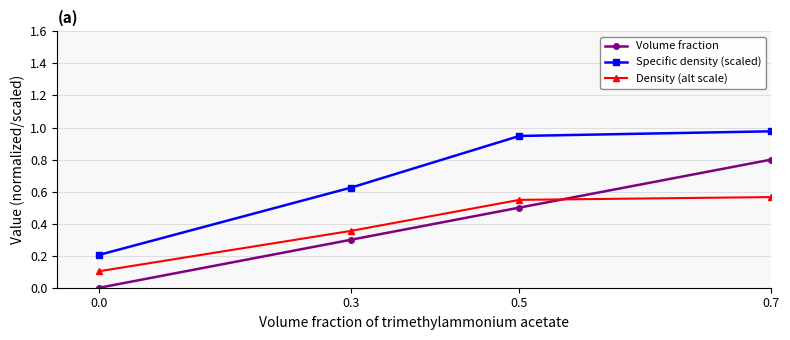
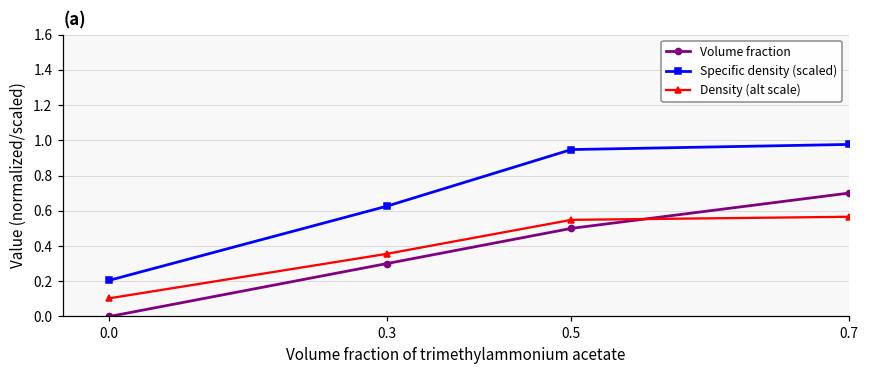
  {
    "Volume fraction": {
      "0.0": 0.0,
      "0.3": 0.3,
      "0.5": 0.5,
-     "0.7": 0.8
+     "0.7": 0.7
    },
    "Specific density (scaled)": {
      "0.0": 0.2,
      "0.3": 0.63,
      "0.5": 0.95,
      "0.7": 0.98
    },
    "Density (alt scale)": {
      "0.0": 0.1,
      "0.3": 0.36,
      "0.5": 0.55,
      "0.7": 0.57
    }
  }
